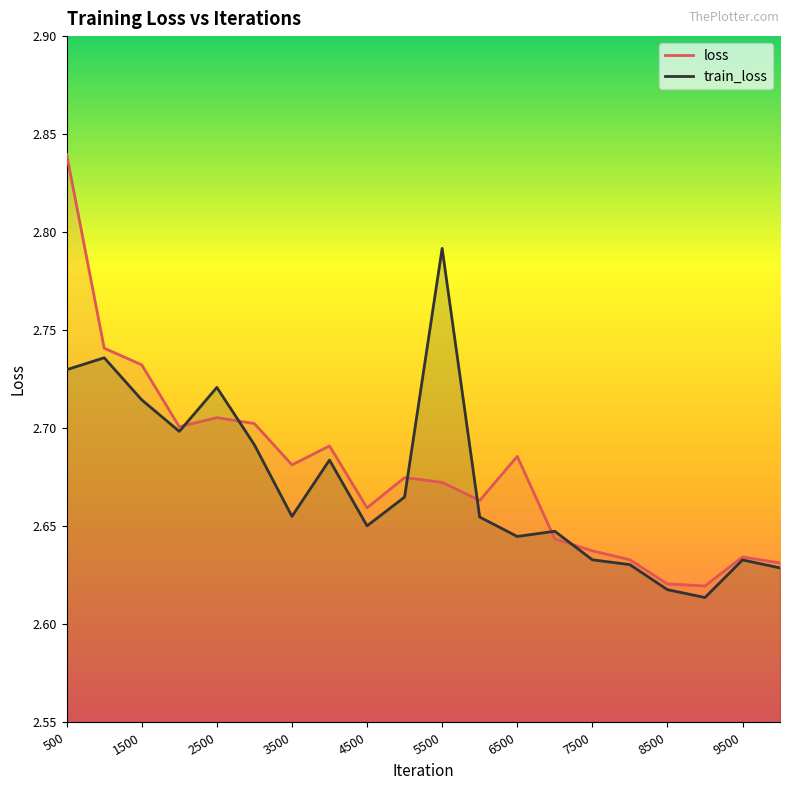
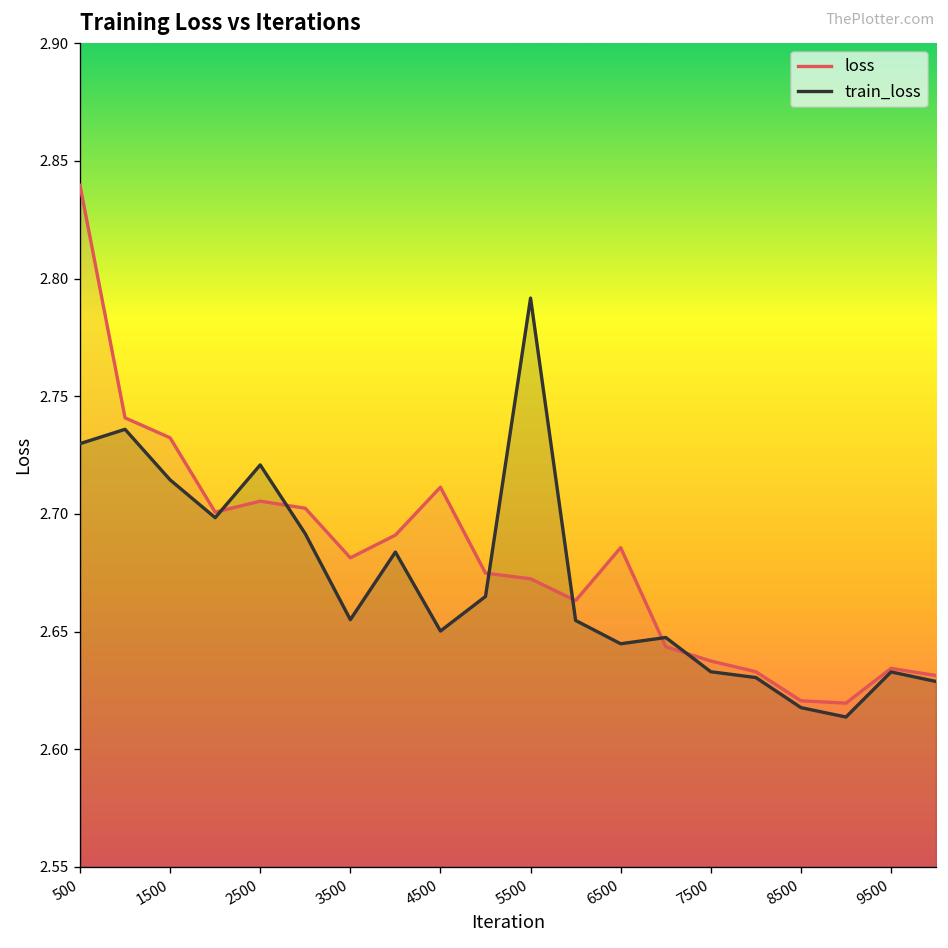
  {
    "loss": {
      "500": 2.840,
      "1500": 2.732,
      "2500": 2.705,
      "3500": 2.681,
-     "4500": 2.659,
+     "4500": 2.711,
      "5500": 2.672,
      "6500": 2.686,
      "7500": 2.638,
      "8500": 2.621,
      "9500": 2.634
    },
    "train_loss": {
      "500": 2.730,
      "1500": 2.715,
      "2500": 2.721,
      "3500": 2.655,
      "4500": 2.650,
      "5500": 2.792,
      "6500": 2.645,
      "7500": 2.633,
      "8500": 2.618,
      "9500": 2.633
    }
  }
